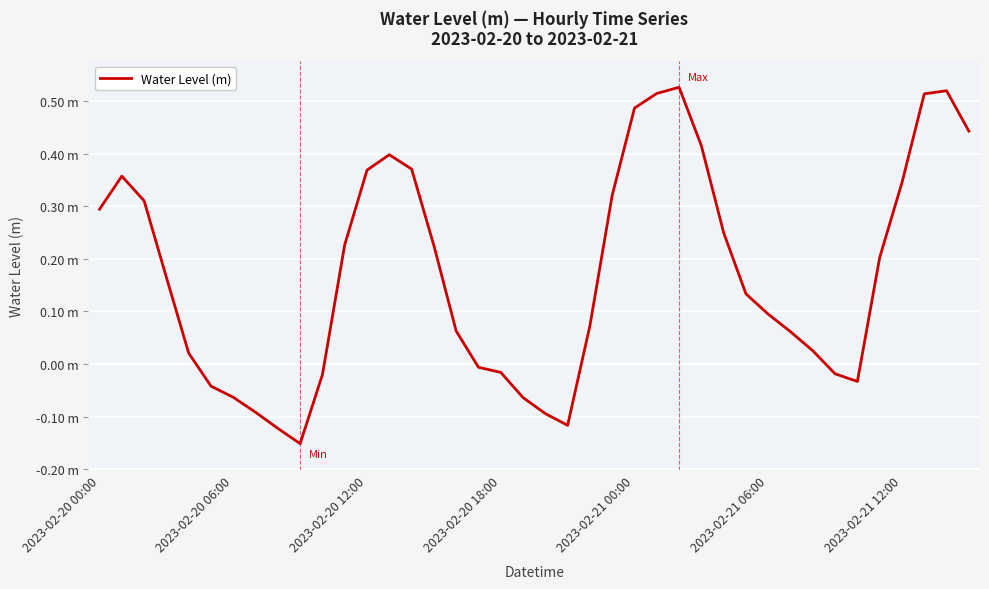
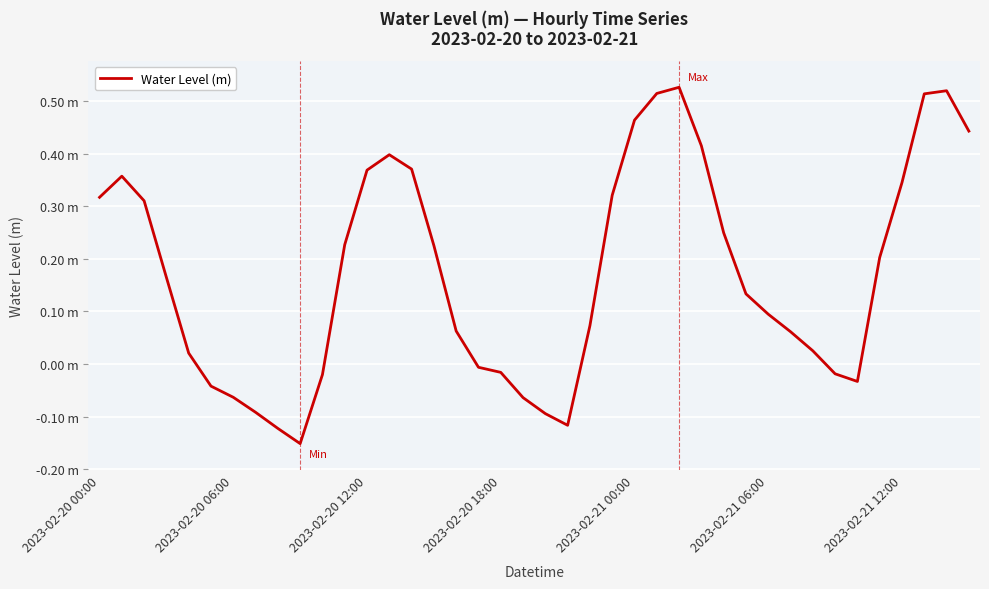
  {
-   "2023-02-20 00:00": "0.29 m",
+   "2023-02-20 00:00": "0.32 m",
    "2023-02-20 06:00": "-0.06 m",
    "2023-02-20 12:00": "0.37 m",
    "2023-02-20 18:00": "-0.02 m",
-   "2023-02-21 00:00": "0.49 m",
+   "2023-02-21 00:00": "0.46 m",
    "2023-02-21 06:00": "0.09 m",
    "2023-02-21 12:00": "0.34 m"
  }
